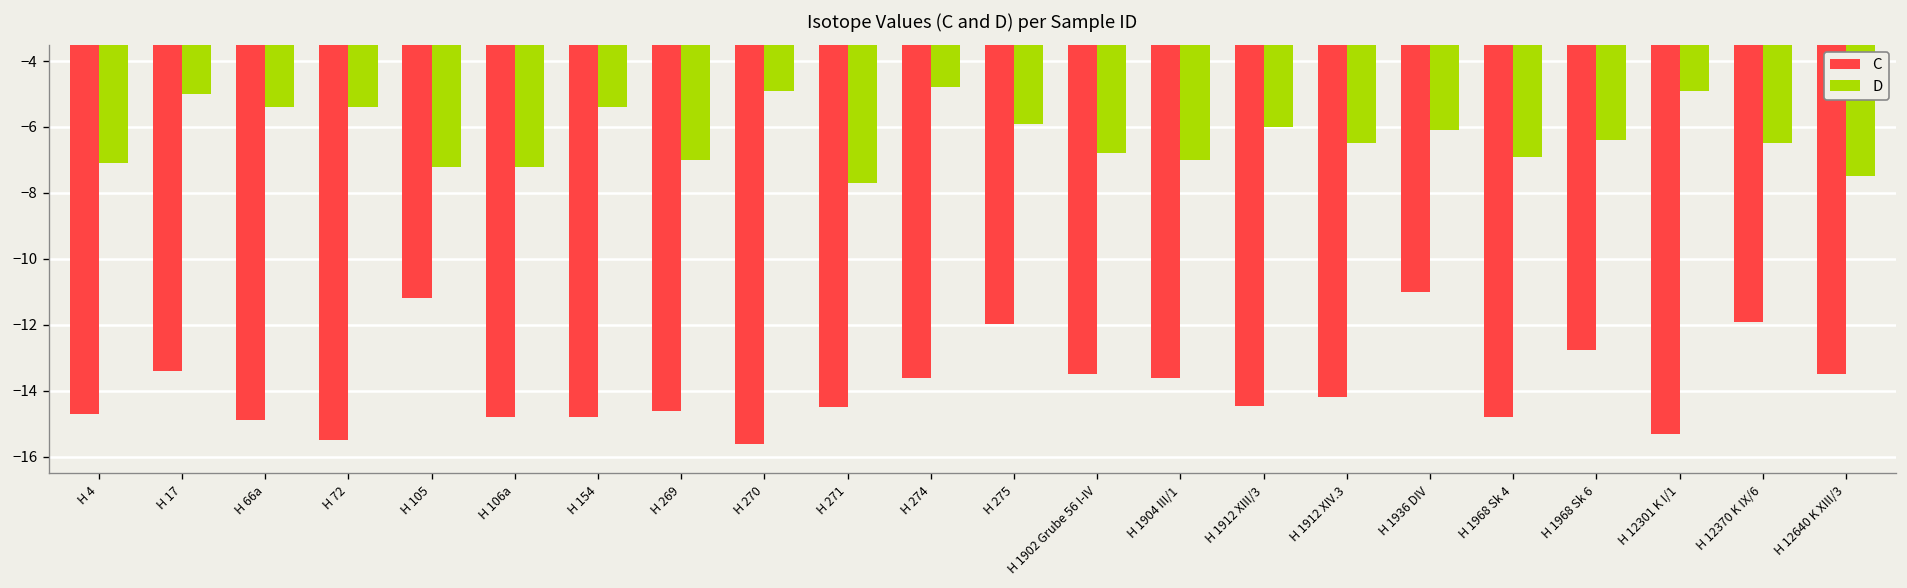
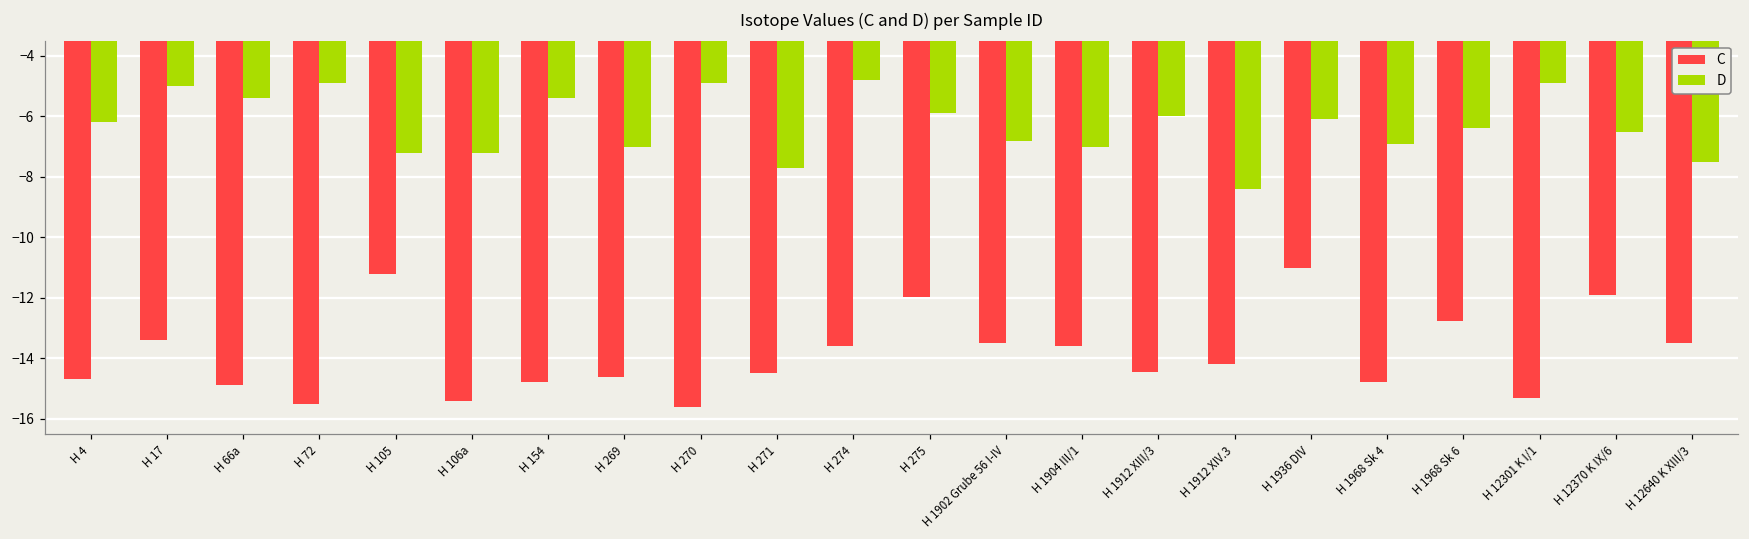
  {
    "C": {
      "H 4": -14.7,
      "H 17": -13.4,
      "H 66a": -14.9,
      "H 72": -15.5,
      "H 105": -11.2,
-     "H 106a": -14.8,
+     "H 106a": -15.4,
      "H 154": -14.8,
      "H 269": -14.6,
      "H 270": -15.6,
      "H 271": -14.5,
      "H 274": -13.6,
      "H 275": -12.0,
      "H 1902 Grube 56 I-IV": -13.5,
      "H 1904 III/1": -13.6,
      "H 1912 XIII/3": -14.4,
      "H 1912 XIV.3": -14.2,
      "H 1936 DIV": -11.0,
      "H 1968 Sk 4": -14.8,
      "H 1968 Sk 6": -12.8,
      "H 12301 K I/1": -15.3,
      "H 12370 K IX/6": -11.9,
      "H 12640 K XIII/3": -13.5
    },
    "D": {
-     "H 4": -7.1,
+     "H 4": -6.2,
      "H 17": -5.0,
      "H 66a": -5.4,
-     "H 72": -5.4,
+     "H 72": -4.9,
      "H 105": -7.2,
      "H 106a": -7.2,
      "H 154": -5.4,
      "H 269": -7.0,
      "H 270": -4.9,
      "H 271": -7.7,
      "H 274": -4.8,
      "H 275": -5.9,
      "H 1902 Grube 56 I-IV": -6.8,
      "H 1904 III/1": -7.0,
      "H 1912 XIII/3": -6.0,
-     "H 1912 XIV.3": -6.5,
+     "H 1912 XIV.3": -8.4,
      "H 1936 DIV": -6.1,
      "H 1968 Sk 4": -6.9,
      "H 1968 Sk 6": -6.4,
      "H 12301 K I/1": -4.9,
      "H 12370 K IX/6": -6.5,
      "H 12640 K XIII/3": -7.5
    }
  }
